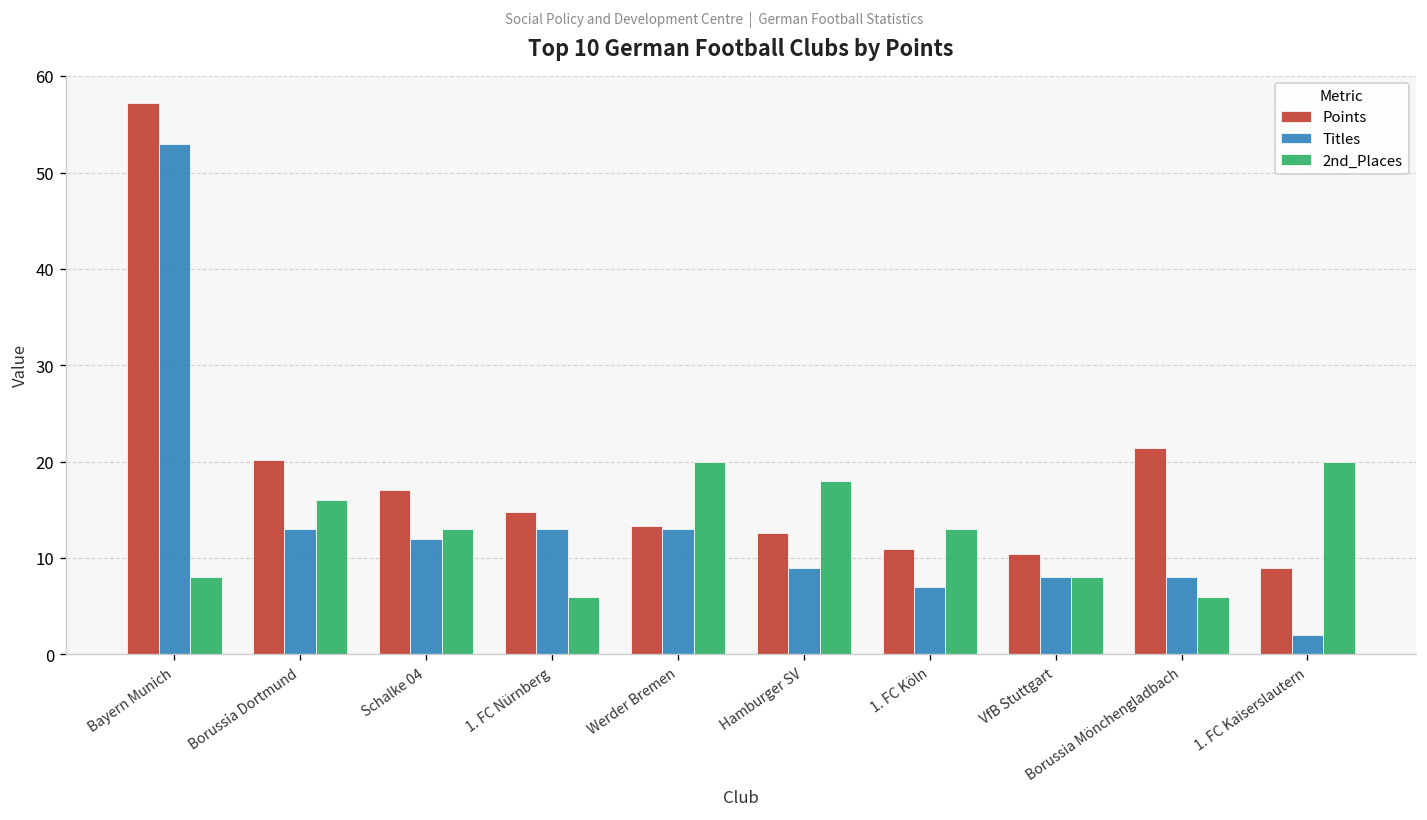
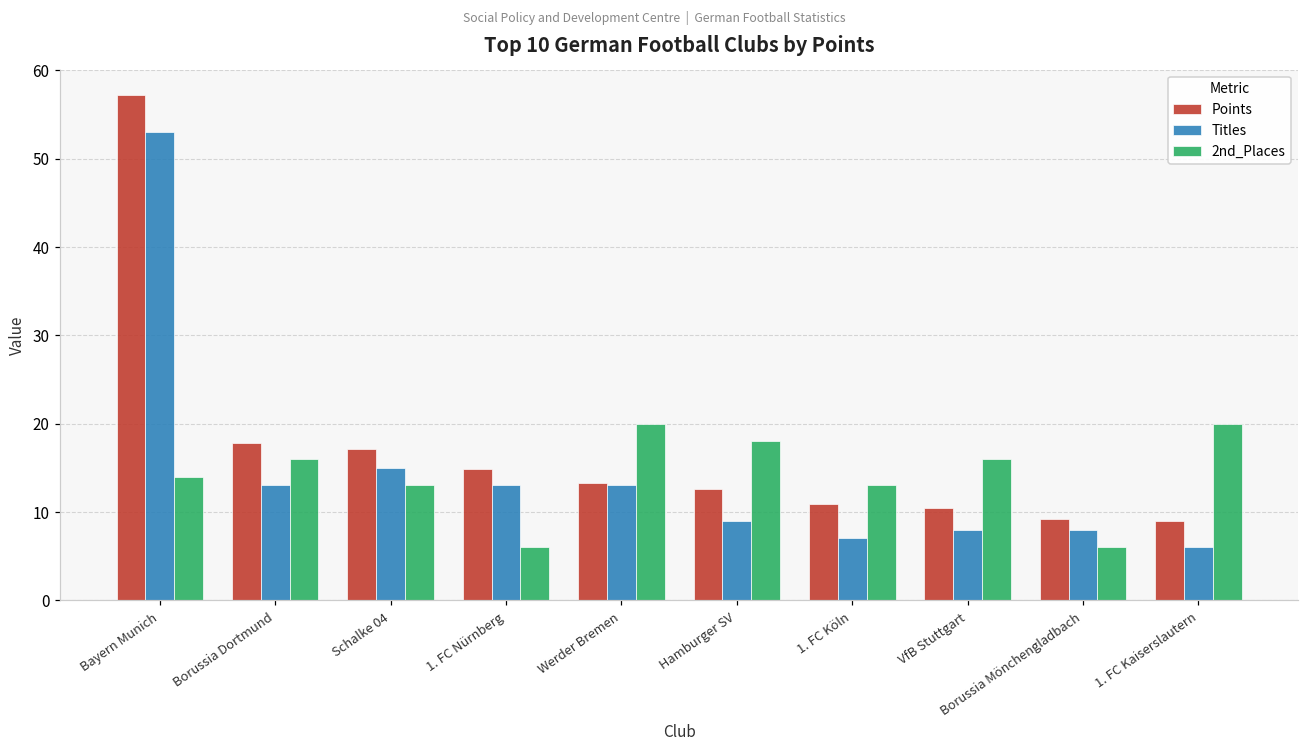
  {
    "Points": {
      "Bayern Munich": 57,
-     "Borussia Dortmund": 20,
+     "Borussia Dortmund": 18,
      "Schalke 04": 17,
      "1. FC Nürnberg": 15,
      "Werder Bremen": 13,
      "Hamburger SV": 13,
      "1. FC Köln": 11,
      "VfB Stuttgart": 10,
-     "Borussia Mönchengladbach": 21,
+     "Borussia Mönchengladbach": 9,
      "1. FC Kaiserslautern": 9
    },
    "Titles": {
      "Bayern Munich": 53,
      "Borussia Dortmund": 13,
-     "Schalke 04": 12,
+     "Schalke 04": 15,
      "1. FC Nürnberg": 13,
      "Werder Bremen": 13,
      "Hamburger SV": 9,
      "1. FC Köln": 7,
      "VfB Stuttgart": 8,
      "Borussia Mönchengladbach": 8,
-     "1. FC Kaiserslautern": 2
+     "1. FC Kaiserslautern": 6
    },
    "2nd_Places": {
-     "Bayern Munich": 8,
+     "Bayern Munich": 14,
      "Borussia Dortmund": 16,
      "Schalke 04": 13,
      "1. FC Nürnberg": 6,
      "Werder Bremen": 20,
      "Hamburger SV": 18,
      "1. FC Köln": 13,
-     "VfB Stuttgart": 8,
+     "VfB Stuttgart": 16,
      "Borussia Mönchengladbach": 6,
      "1. FC Kaiserslautern": 20
    }
  }
